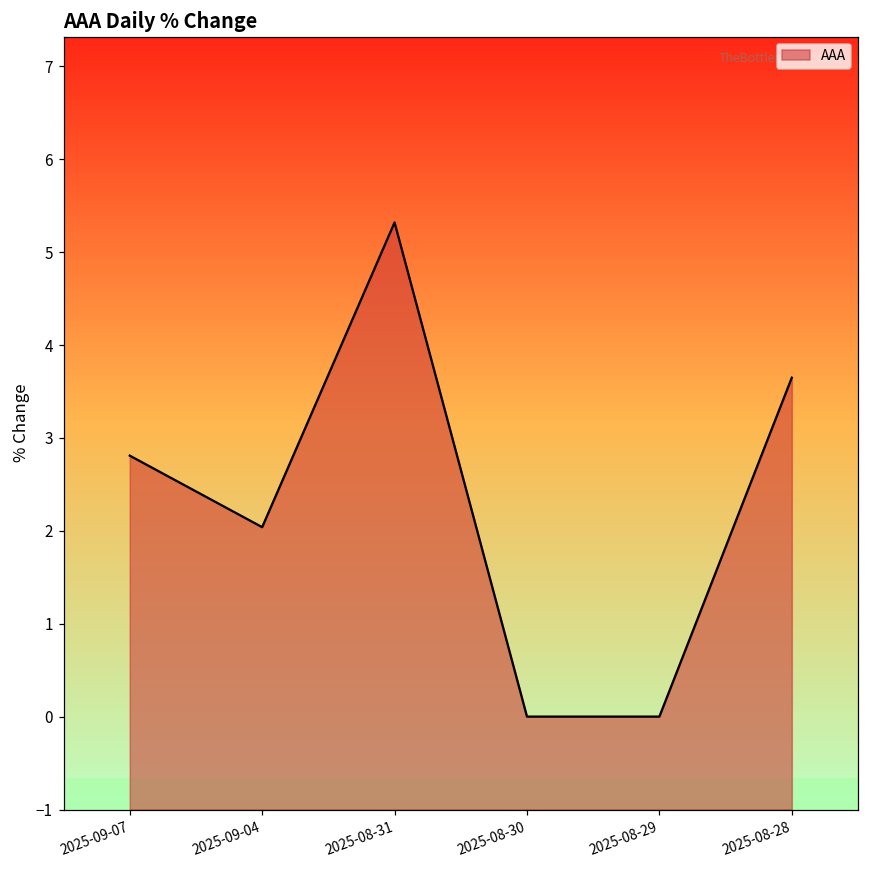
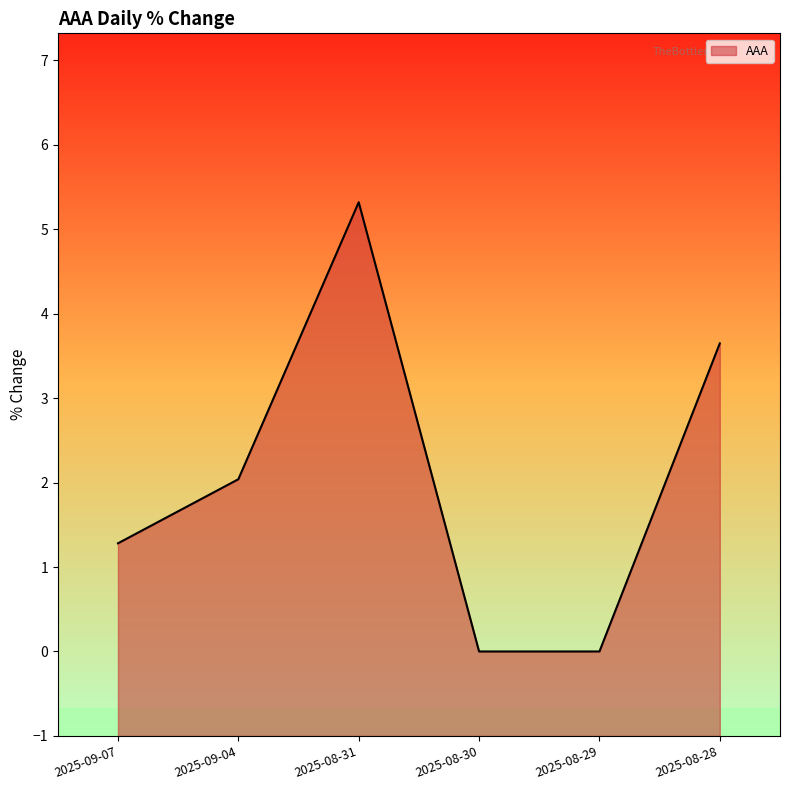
  {
-   "2025-09-07": 2.8,
+   "2025-09-07": 1.3,
    "2025-09-04": 2.0,
    "2025-08-31": 5.3,
    "2025-08-30": 0.0,
    "2025-08-29": 0.0,
    "2025-08-28": 3.6
  }
